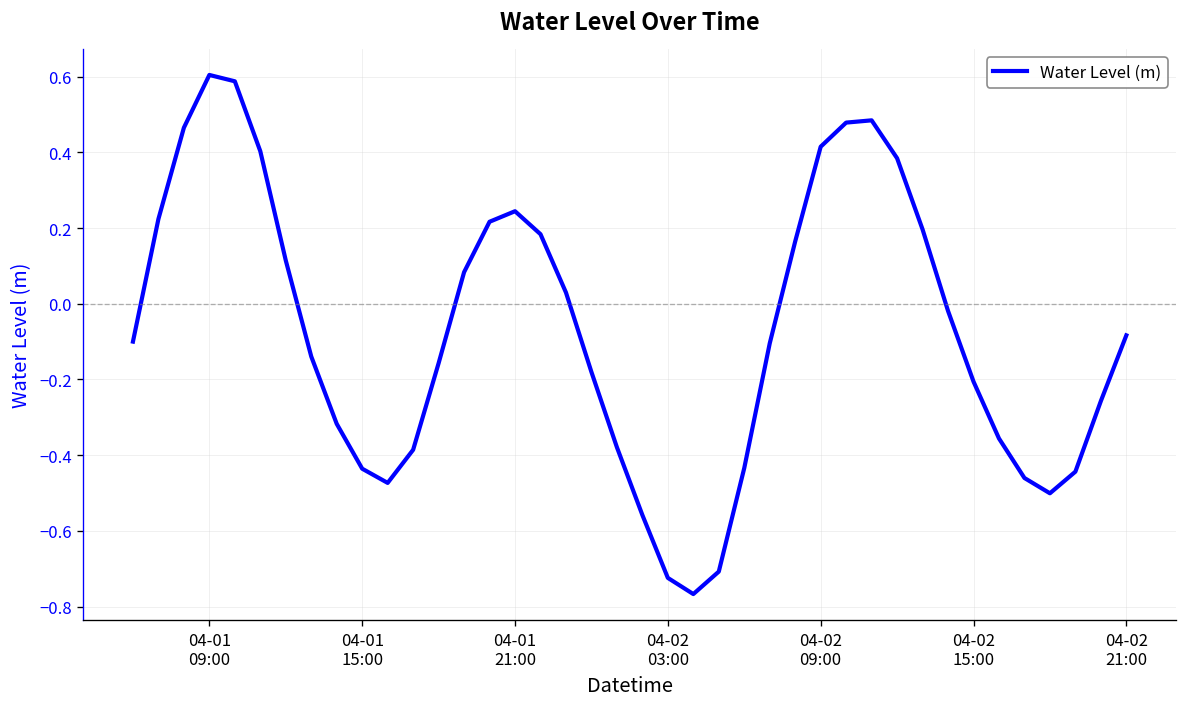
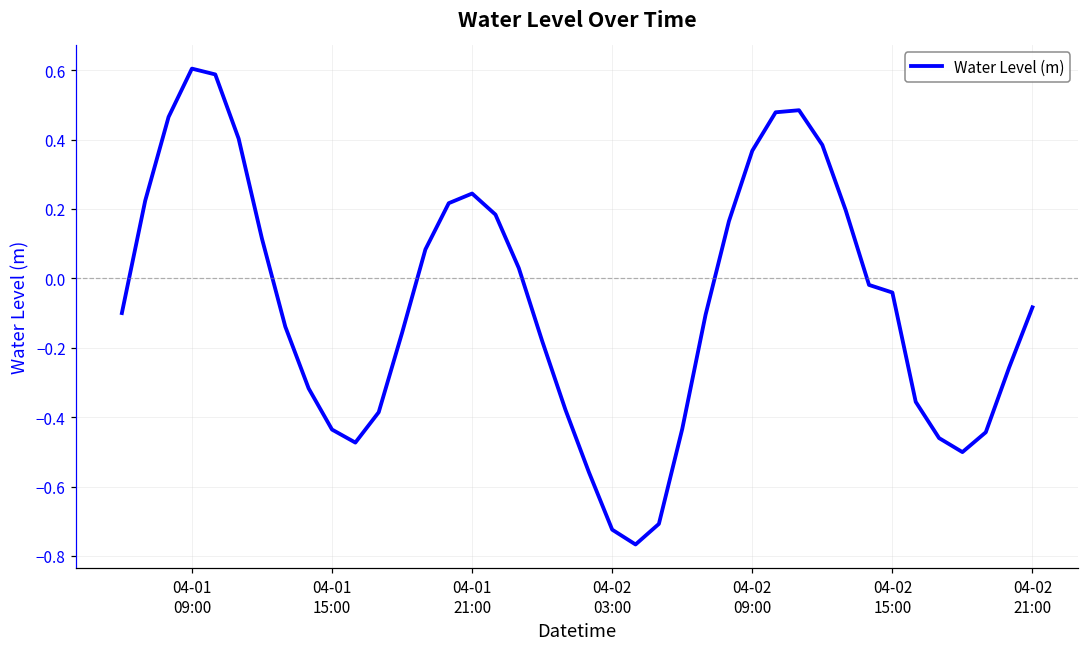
  {
    "04-01 09:00": 0.60,
    "04-01 15:00": -0.44,
    "04-01 21:00": 0.24,
    "04-02 03:00": -0.72,
-   "04-02 09:00": 0.41,
-   "04-02 15:00": -0.21,
+   "04-02 09:00": 0.37,
+   "04-02 15:00": -0.04,
    "04-02 21:00": -0.08
  }
